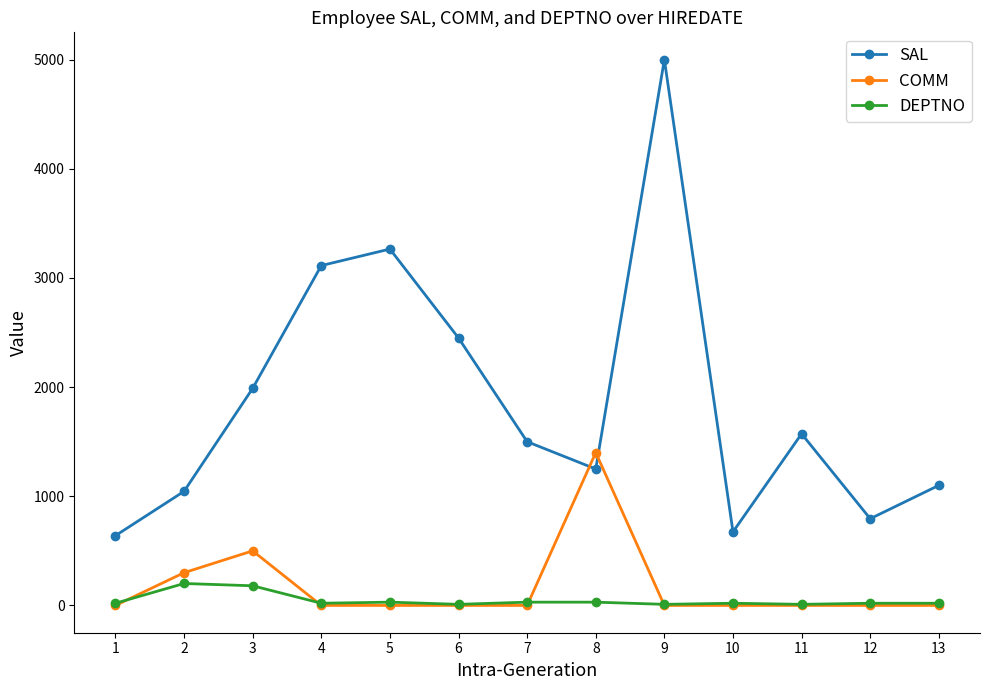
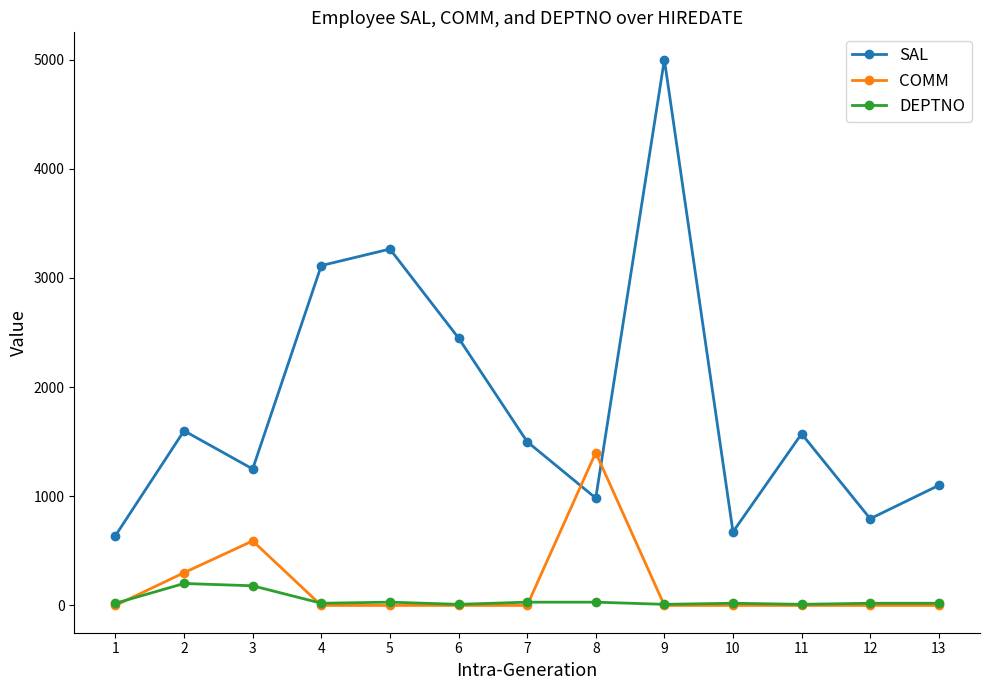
  {
    "SAL": {
      "1": 640,
-     "2": 1050,
-     "3": 1990,
+     "2": 1600,
+     "3": 1250,
      "4": 3110,
      "5": 3260,
      "6": 2450,
      "7": 1500,
-     "8": 1250,
+     "8": 980,
      "9": 5000,
      "10": 670,
      "11": 1570,
      "12": 790,
      "13": 1100
    },
    "COMM": {
      "2": 300,
-     "3": 500,
+     "3": 590,
      "5": 0,
      "7": 0,
      "8": 1400
    },
    "DEPTNO": {
      "2": 200,
      "3": 180,
      "5": 30,
      "7": 30,
      "8": 30
    }
  }
